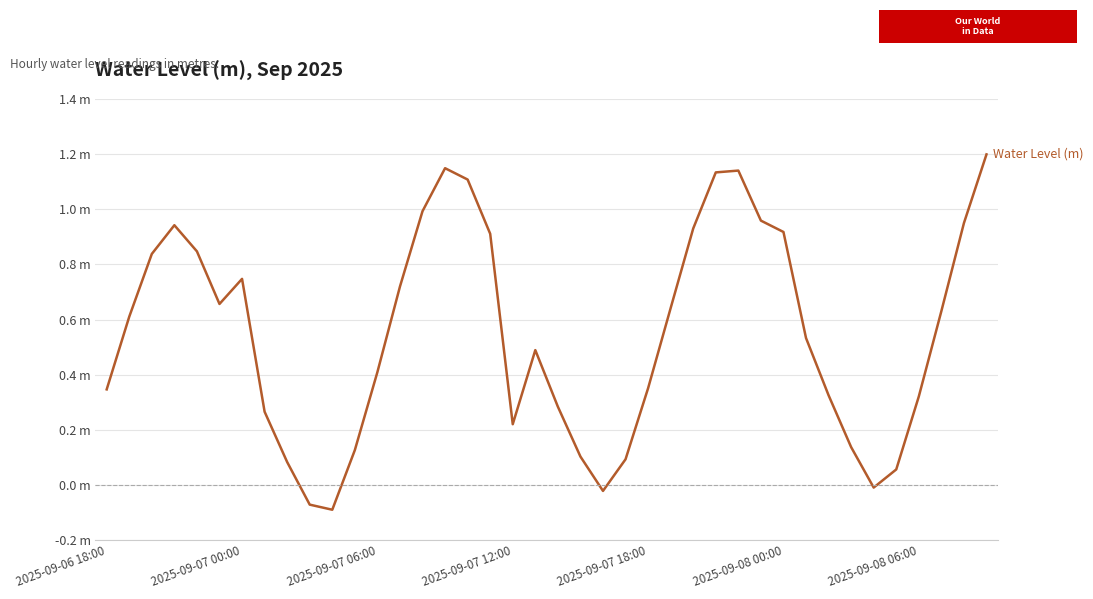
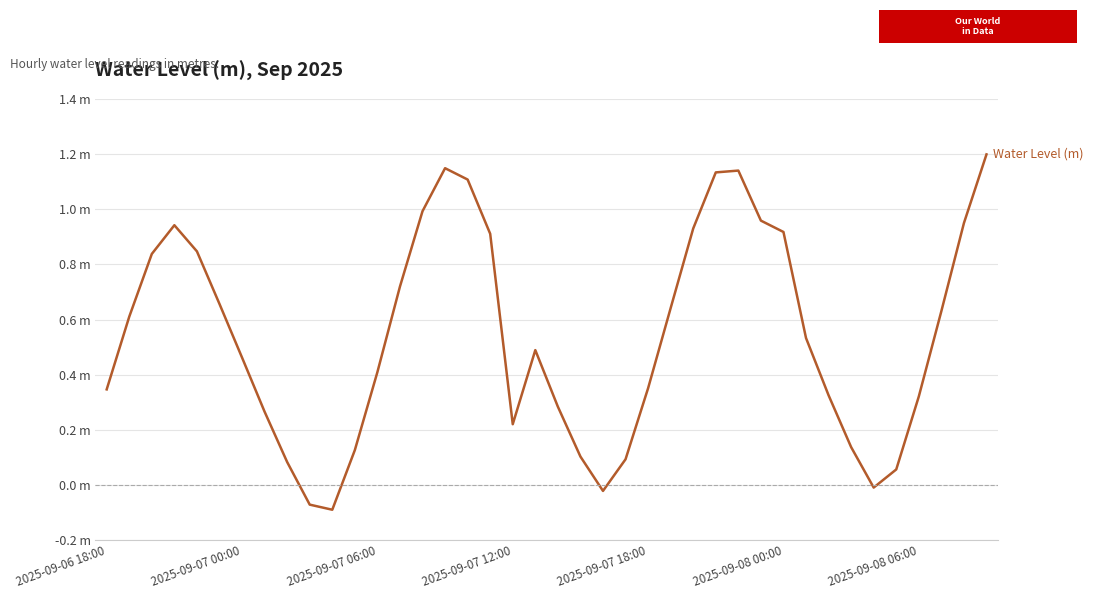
  {
    "2025-09-06 18:00": "0.35 m",
-   "2025-09-07 00:00": "0.75 m",
+   "2025-09-07 00:00": "0.46 m",
    "2025-09-07 06:00": "0.41 m",
    "2025-09-07 12:00": "0.22 m",
    "2025-09-07 18:00": "0.35 m",
    "2025-09-08 00:00": "0.92 m",
    "2025-09-08 06:00": "0.32 m"
  }
